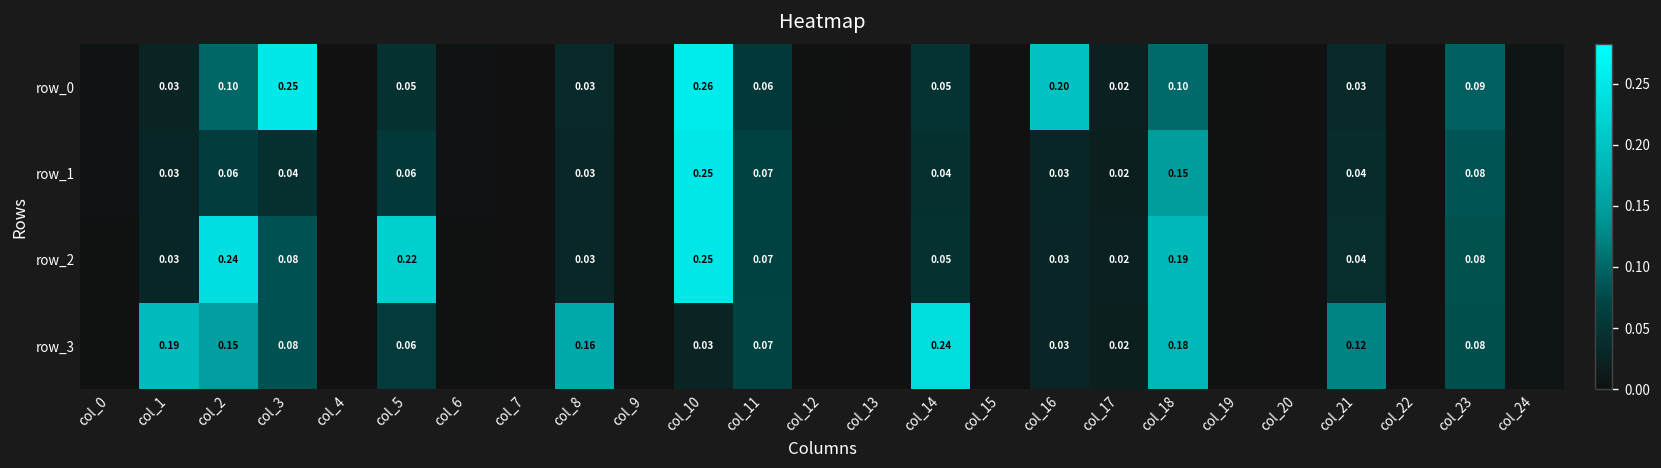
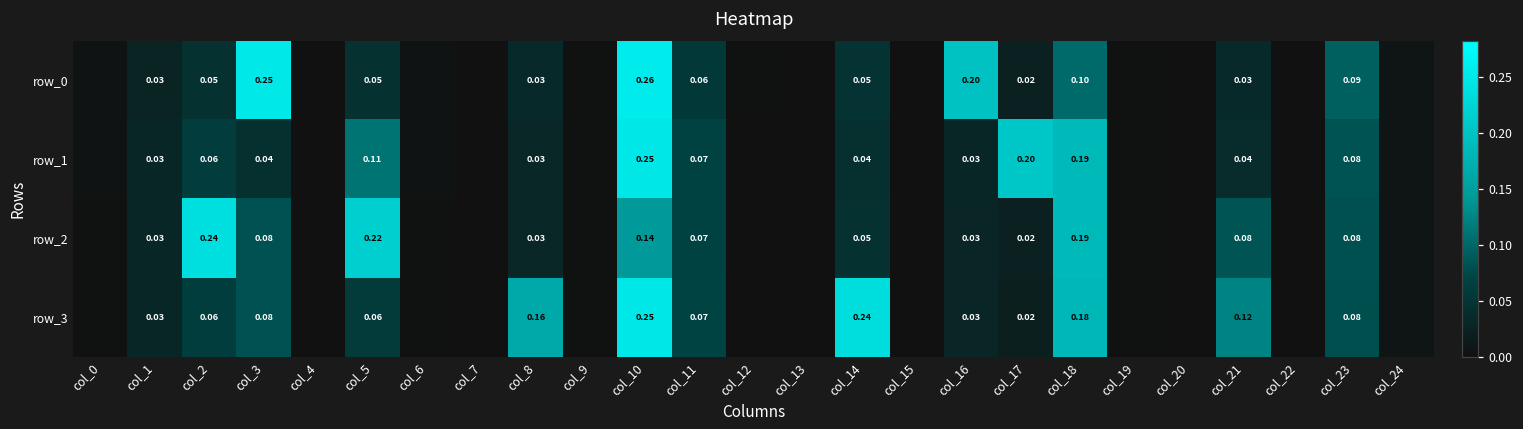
  {
    "row_0": {
      "col_1": 0.03,
-     "col_2": 0.10,
+     "col_2": 0.05,
      "col_3": 0.25,
      "col_5": 0.05,
      "col_8": 0.03,
      "col_10": 0.26,
      "col_11": 0.06,
      "col_14": 0.05,
      "col_16": 0.20,
      "col_17": 0.02,
      "col_18": 0.10,
      "col_21": 0.03,
      "col_23": 0.09
    },
    "row_1": {
      "col_1": 0.03,
      "col_2": 0.06,
      "col_3": 0.04,
-     "col_5": 0.06,
+     "col_5": 0.11,
      "col_8": 0.03,
      "col_10": 0.25,
      "col_11": 0.07,
      "col_14": 0.04,
      "col_16": 0.03,
-     "col_17": 0.02,
-     "col_18": 0.15,
+     "col_17": 0.20,
+     "col_18": 0.19,
      "col_21": 0.04,
      "col_23": 0.08
    },
    "row_2": {
      "col_1": 0.03,
      "col_2": 0.24,
      "col_3": 0.08,
      "col_5": 0.22,
      "col_8": 0.03,
-     "col_10": 0.25,
+     "col_10": 0.14,
      "col_11": 0.07,
      "col_14": 0.05,
      "col_16": 0.03,
      "col_17": 0.02,
      "col_18": 0.19,
-     "col_21": 0.04,
+     "col_21": 0.08,
      "col_23": 0.08
    },
    "row_3": {
-     "col_1": 0.19,
-     "col_2": 0.15,
+     "col_1": 0.03,
+     "col_2": 0.06,
      "col_3": 0.08,
      "col_5": 0.06,
      "col_8": 0.16,
-     "col_10": 0.03,
+     "col_10": 0.25,
      "col_11": 0.07,
      "col_14": 0.24,
      "col_16": 0.03,
      "col_17": 0.02,
      "col_18": 0.18,
      "col_21": 0.12,
      "col_23": 0.08
    }
  }
